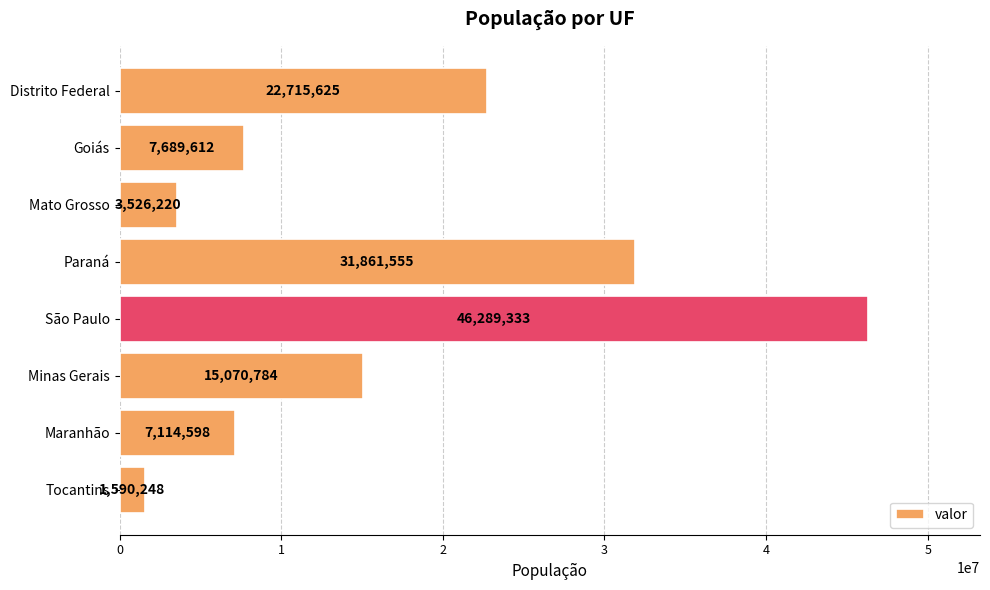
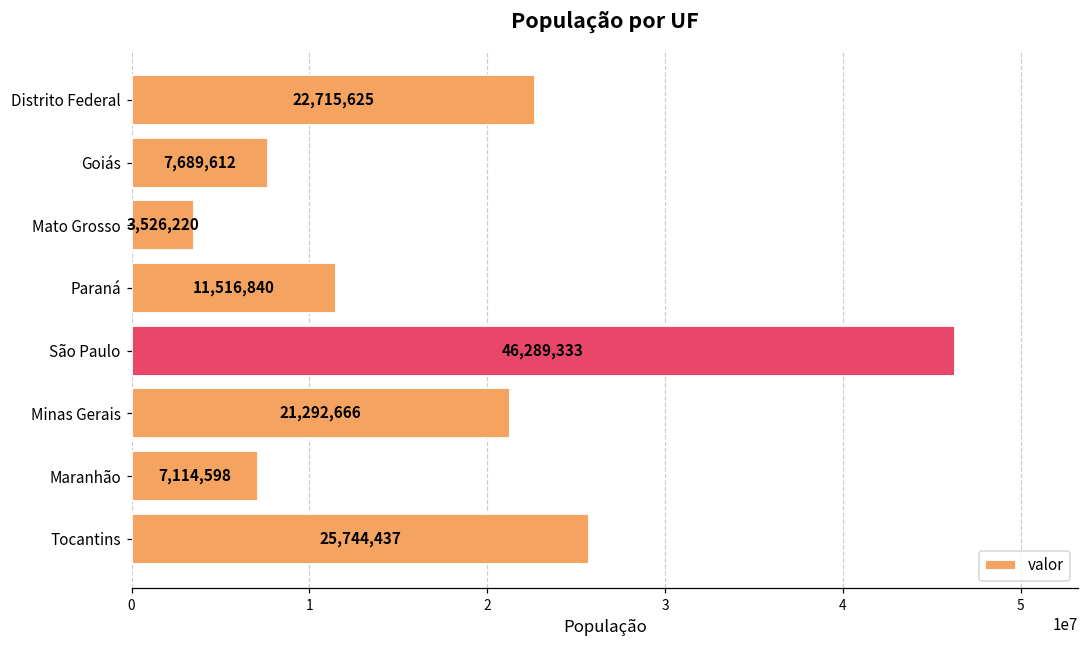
  {
    "Distrito Federal": "22,715,625",
    "Goiás": "7,689,612",
    "Mato Grosso": "3,526,220",
-   "Paraná": "31,861,555",
+   "Paraná": "11,516,840",
    "São Paulo": "46,289,333",
-   "Minas Gerais": "15,070,784",
+   "Minas Gerais": "21,292,666",
    "Maranhão": "7,114,598",
-   "Tocantins": "1,590,248"
+   "Tocantins": "25,744,437"
  }
